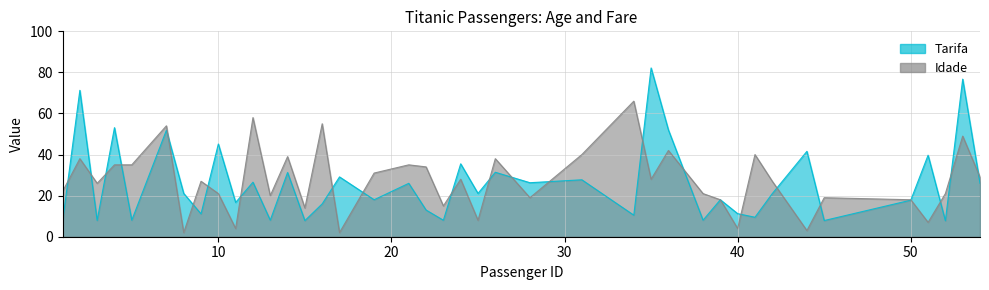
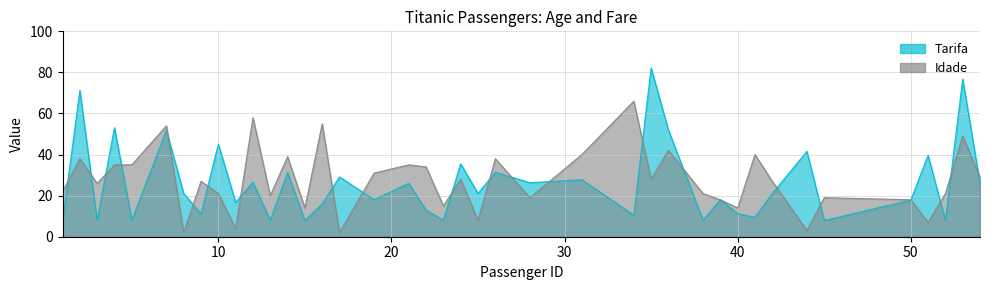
  {
    "Tarifa": {
      "10": 45,
      "40": 11
    },
    "Idade": {
      "10": 21,
-     "40": 4
+     "40": 14
    }
  }
